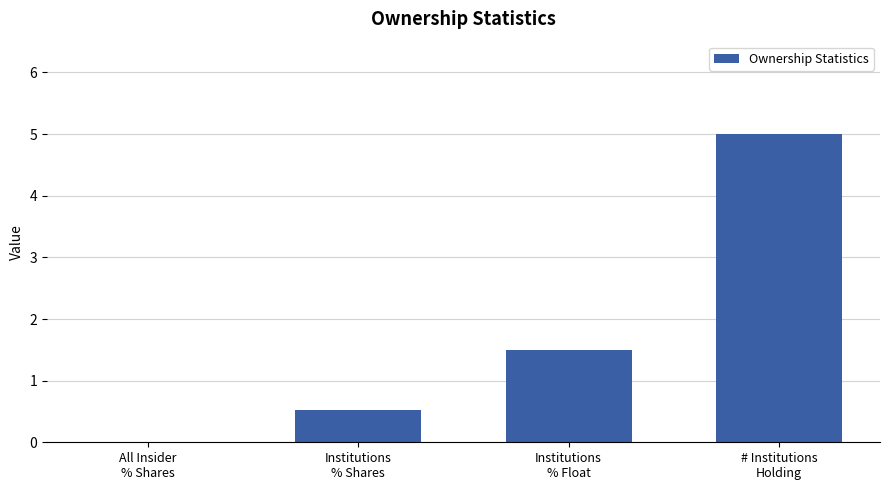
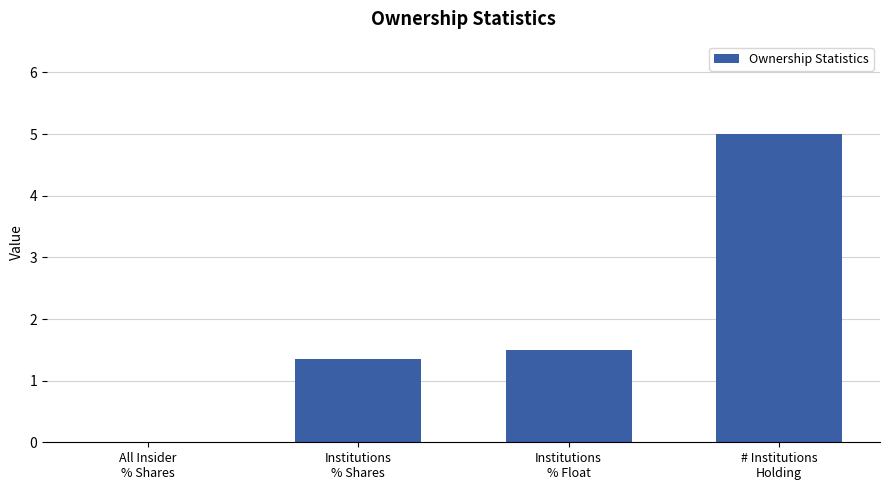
  {
    "All Insider % Shares": 0.0,
-   "Institutions % Shares": 0.5,
+   "Institutions % Shares": 1.4,
    "Institutions % Float": 1.5,
    "# Institutions Holding": 5.0
  }
